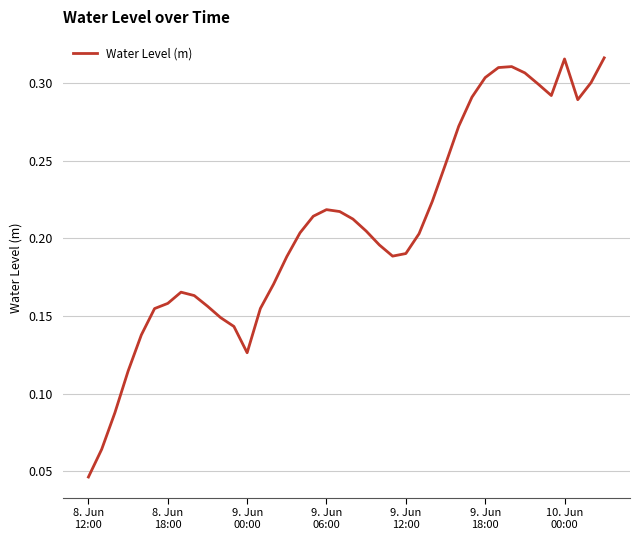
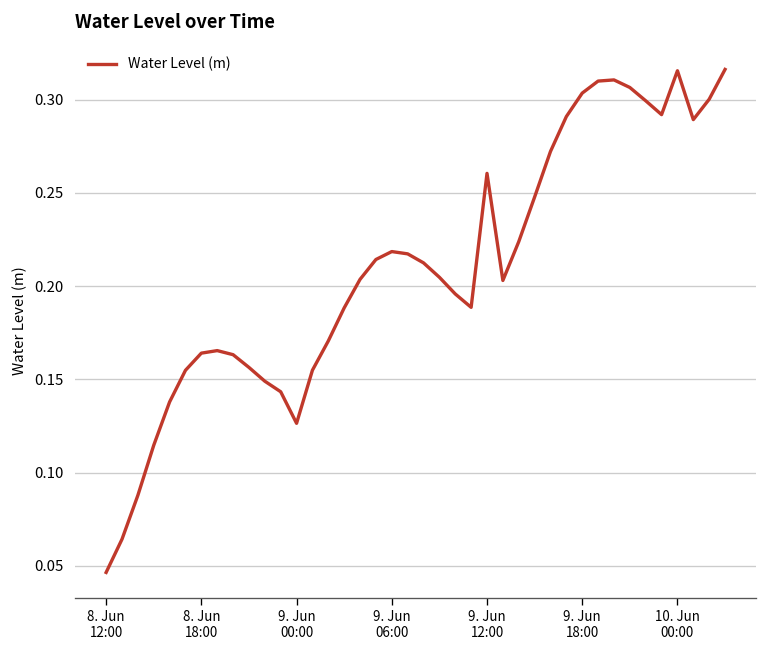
  {
    "8. Jun 12:00": 0.046,
-   "8. Jun 18:00": 0.158,
+   "8. Jun 18:00": 0.164,
    "9. Jun 00:00": 0.126,
    "9. Jun 06:00": 0.219,
-   "9. Jun 12:00": 0.190,
+   "9. Jun 12:00": 0.261,
    "9. Jun 18:00": 0.304,
    "10. Jun 00:00": 0.316
  }
